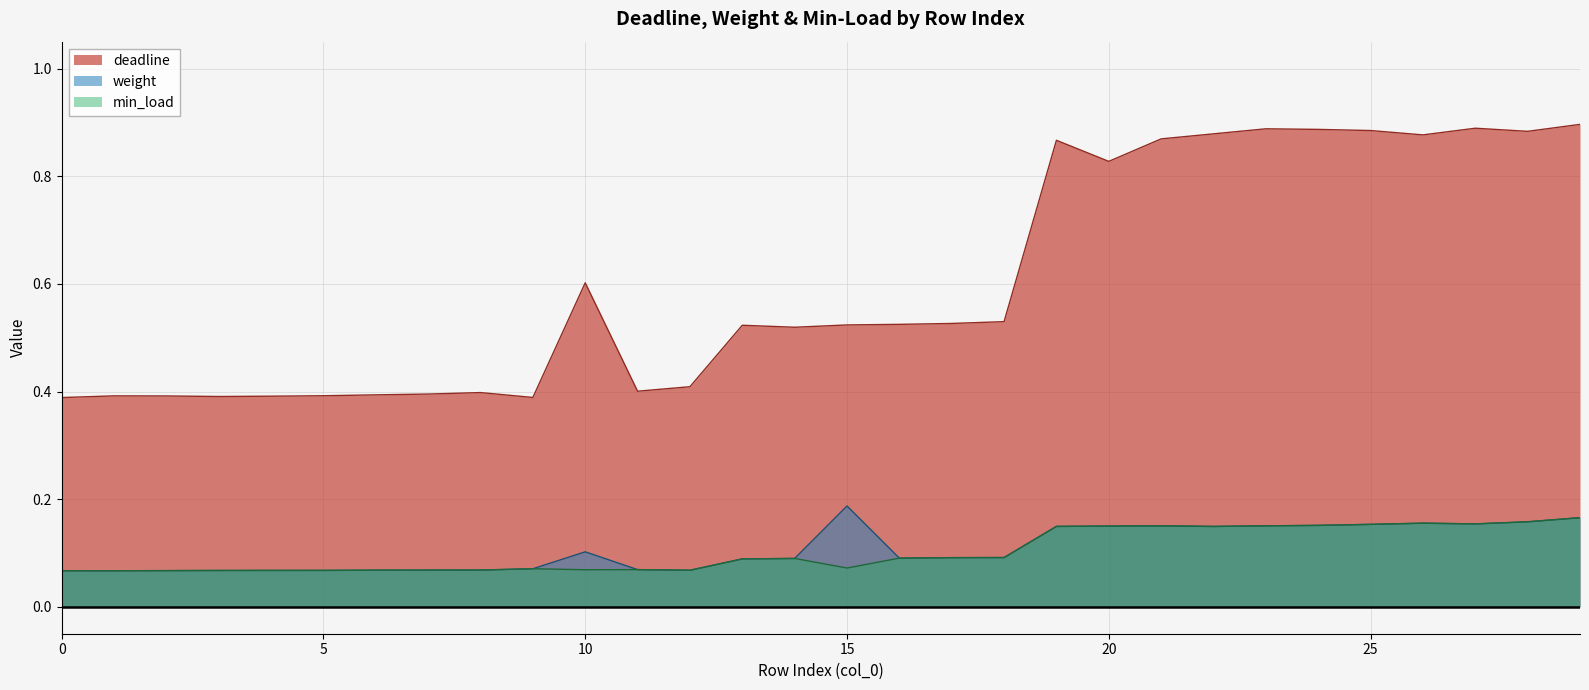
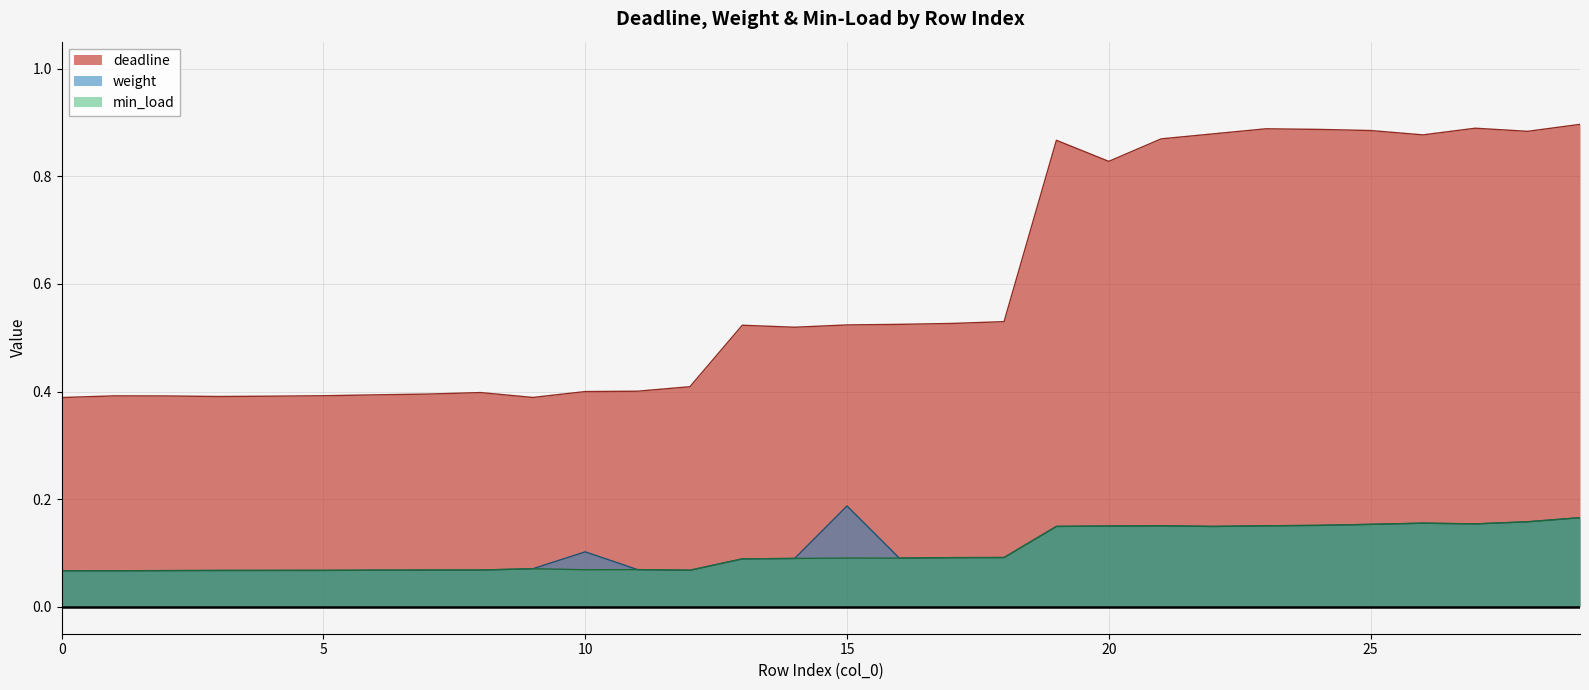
  {
    "deadline": {
      "0": 0.39,
      "5": 0.39,
-     "10": 0.60,
+     "10": 0.40,
      "15": 0.52,
      "20": 0.83,
      "25": 0.88
    },
    "weight": {
      "10": 0.10,
      "15": 0.19
    },
    "min_load": {
      "10": 0.07,
-     "15": 0.07
+     "15": 0.09
    }
  }
